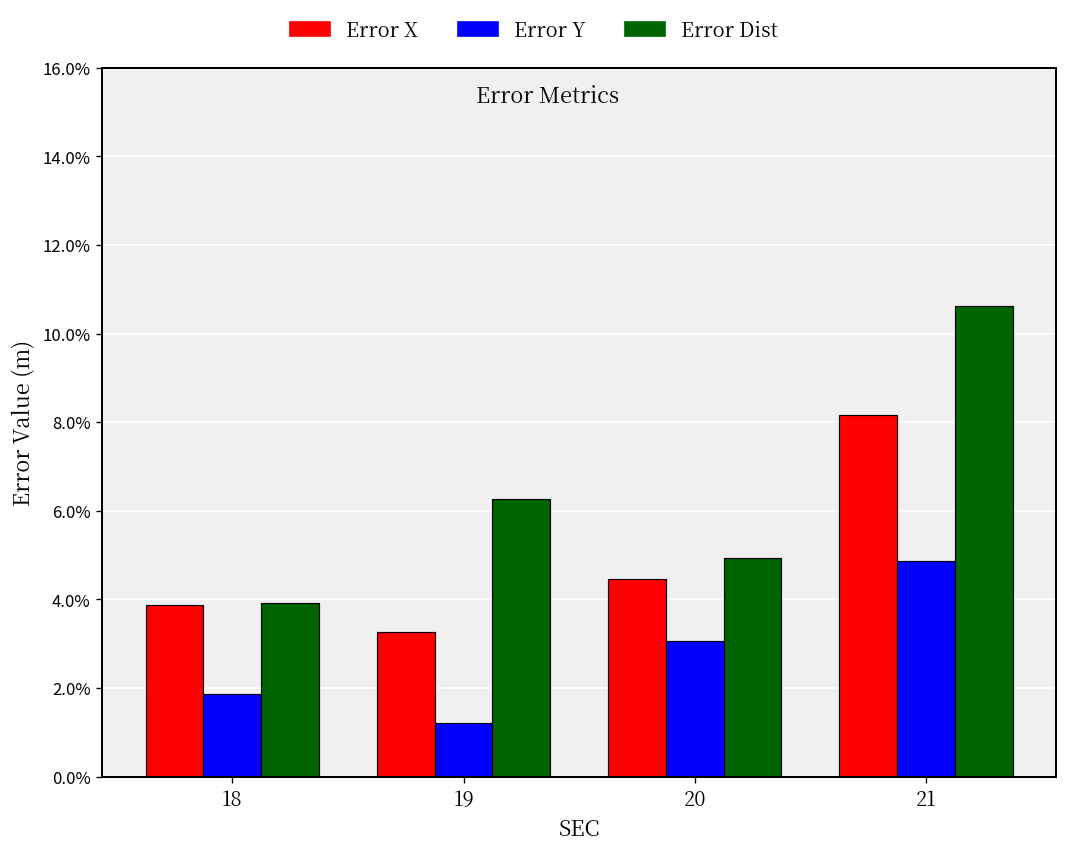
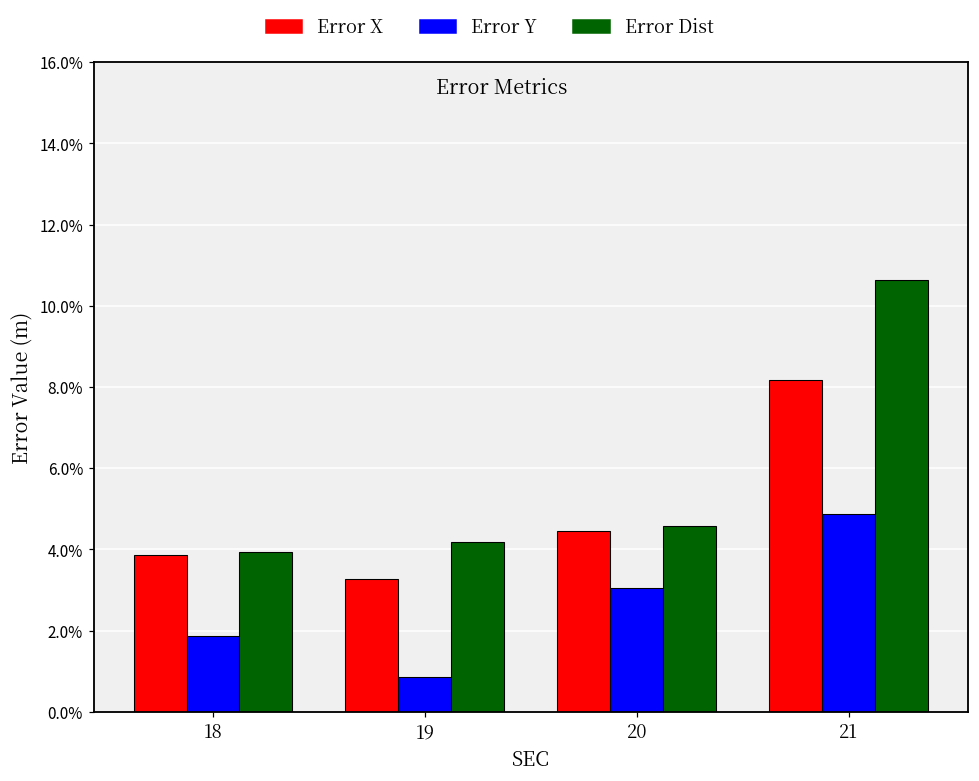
  {
    "Error X": {
      "18": "3.9%",
      "19": "3.3%",
      "20": "4.5%",
      "21": "8.2%"
    },
    "Error Y": {
      "18": "1.9%",
-     "19": "1.2%",
+     "19": "0.9%",
      "20": "3.0%",
      "21": "4.9%"
    },
    "Error Dist": {
      "18": "3.9%",
-     "19": "6.3%",
-     "20": "4.9%",
+     "19": "4.2%",
+     "20": "4.6%",
      "21": "10.6%"
    }
  }
